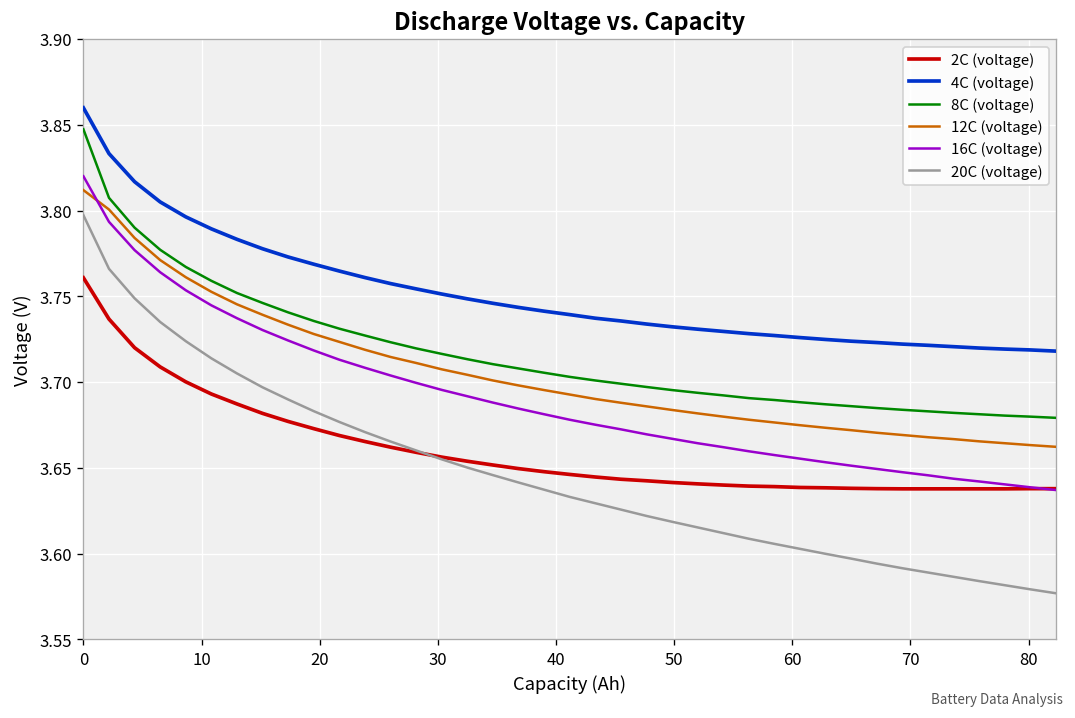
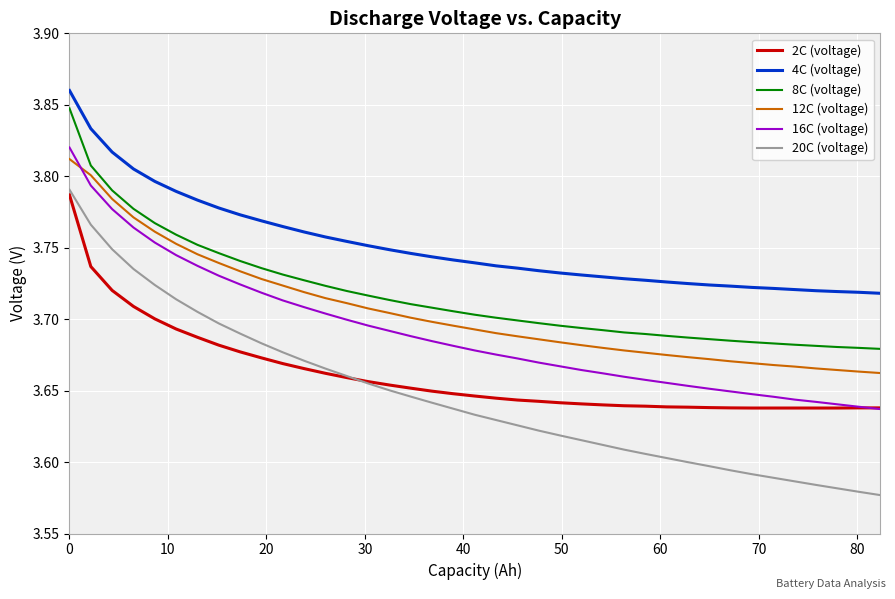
  {
    "2C (voltage)": {
-     "0": 3.761
+     "0": 3.787
    },
    "4C (voltage)": {
      "0": 3.860
    },
    "8C (voltage)": {
      "0": 3.848
    },
    "12C (voltage)": {
      "0": 3.812
    },
    "16C (voltage)": {
      "0": 3.820
    },
    "20C (voltage)": {
-     "0": 3.797
+     "0": 3.791
    }
  }
